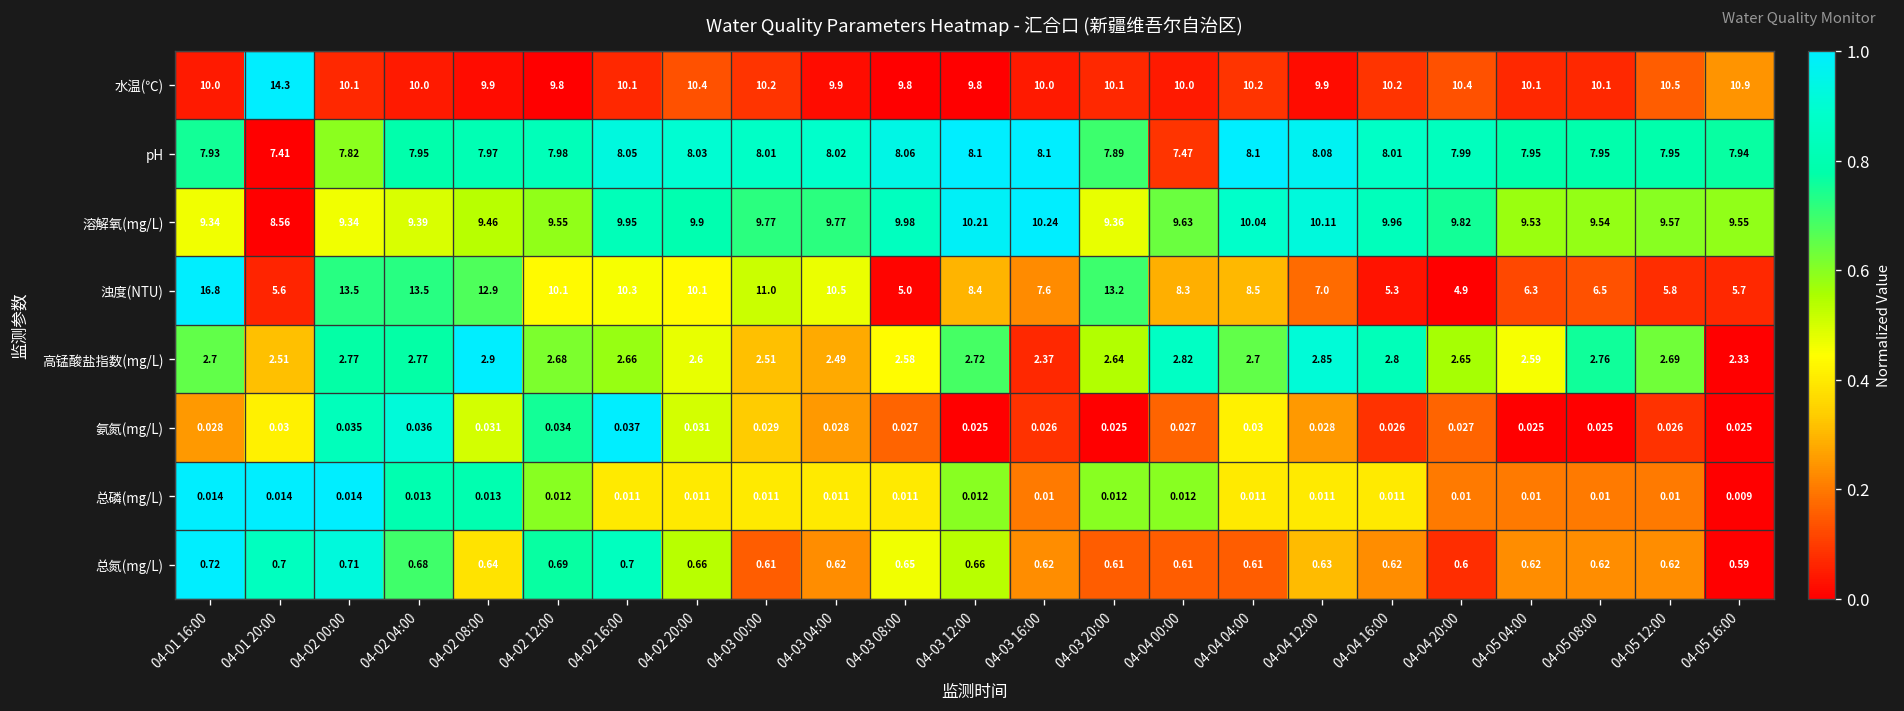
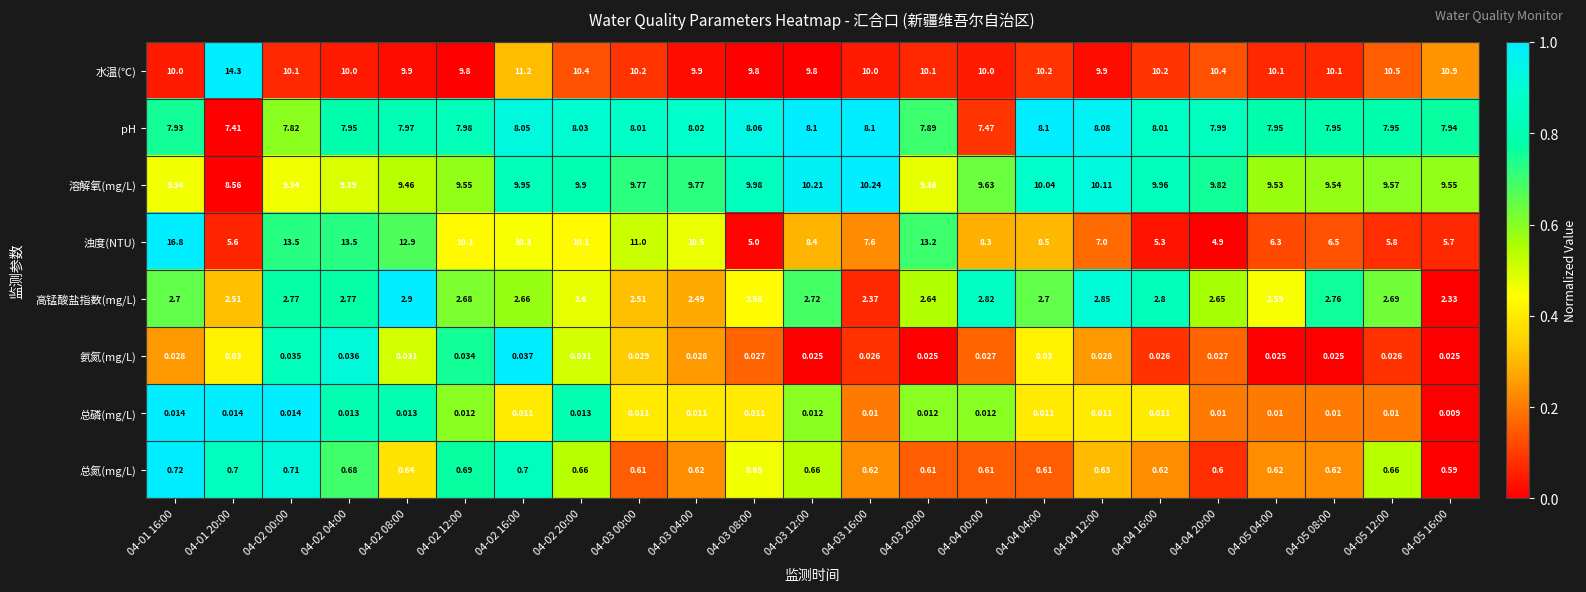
  {
    "水温(℃)": {
      "04-01 16:00": 10.0,
      "04-01 20:00": 14.3,
      "04-02 00:00": 10.1,
      "04-02 04:00": 10.0,
      "04-02 08:00": 9.9,
      "04-02 12:00": 9.8,
-     "04-02 16:00": 10.1,
+     "04-02 16:00": 11.2,
      "04-02 20:00": 10.4,
      "04-03 00:00": 10.2,
      "04-03 04:00": 9.9,
      "04-03 08:00": 9.8,
      "04-03 12:00": 9.8,
      "04-03 16:00": 10.0,
      "04-03 20:00": 10.1,
      "04-04 00:00": 10.0,
      "04-04 04:00": 10.2,
      "04-04 12:00": 9.9,
      "04-04 16:00": 10.2,
      "04-04 20:00": 10.4,
      "04-05 04:00": 10.1,
      "04-05 08:00": 10.1,
      "04-05 12:00": 10.5,
      "04-05 16:00": 10.9
    },
    "pH": {
      "04-01 16:00": 7.93,
      "04-01 20:00": 7.41,
      "04-02 00:00": 7.82,
      "04-02 04:00": 7.95,
      "04-02 08:00": 7.97,
      "04-02 12:00": 7.98,
      "04-02 16:00": 8.05,
      "04-02 20:00": 8.03,
      "04-03 00:00": 8.01,
      "04-03 04:00": 8.02,
      "04-03 08:00": 8.06,
      "04-03 12:00": 8.1,
      "04-03 16:00": 8.1,
      "04-03 20:00": 7.89,
      "04-04 00:00": 7.47,
      "04-04 04:00": 8.1,
      "04-04 12:00": 8.08,
      "04-04 16:00": 8.01,
      "04-04 20:00": 7.99,
      "04-05 04:00": 7.95,
      "04-05 08:00": 7.95,
      "04-05 12:00": 7.95,
      "04-05 16:00": 7.94
    },
    "溶解氧(mg/L)": {
      "04-01 16:00": 9.34,
      "04-01 20:00": 8.56,
      "04-02 00:00": 9.34,
      "04-02 04:00": 9.39,
      "04-02 08:00": 9.46,
      "04-02 12:00": 9.55,
      "04-02 16:00": 9.95,
      "04-02 20:00": 9.9,
      "04-03 00:00": 9.77,
      "04-03 04:00": 9.77,
      "04-03 08:00": 9.98,
      "04-03 12:00": 10.21,
      "04-03 16:00": 10.24,
      "04-03 20:00": 9.36,
      "04-04 00:00": 9.63,
      "04-04 04:00": 10.04,
      "04-04 12:00": 10.11,
      "04-04 16:00": 9.96,
      "04-04 20:00": 9.82,
      "04-05 04:00": 9.53,
      "04-05 08:00": 9.54,
      "04-05 12:00": 9.57,
      "04-05 16:00": 9.55
    },
    "浊度(NTU)": {
      "04-01 16:00": 16.8,
      "04-01 20:00": 5.6,
      "04-02 00:00": 13.5,
      "04-02 04:00": 13.5,
      "04-02 08:00": 12.9,
      "04-02 12:00": 10.1,
      "04-02 16:00": 10.3,
      "04-02 20:00": 10.1,
      "04-03 00:00": 11.0,
      "04-03 04:00": 10.5,
      "04-03 08:00": 5.0,
      "04-03 12:00": 8.4,
      "04-03 16:00": 7.6,
      "04-03 20:00": 13.2,
      "04-04 00:00": 8.3,
      "04-04 04:00": 8.5,
      "04-04 12:00": 7.0,
      "04-04 16:00": 5.3,
      "04-04 20:00": 4.9,
      "04-05 04:00": 6.3,
      "04-05 08:00": 6.5,
      "04-05 12:00": 5.8,
      "04-05 16:00": 5.7
    },
    "高锰酸盐指数(mg/L)": {
      "04-01 16:00": 2.7,
      "04-01 20:00": 2.51,
      "04-02 00:00": 2.77,
      "04-02 04:00": 2.77,
      "04-02 08:00": 2.9,
      "04-02 12:00": 2.68,
      "04-02 16:00": 2.66,
      "04-02 20:00": 2.6,
      "04-03 00:00": 2.51,
      "04-03 04:00": 2.49,
      "04-03 08:00": 2.58,
      "04-03 12:00": 2.72,
      "04-03 16:00": 2.37,
      "04-03 20:00": 2.64,
      "04-04 00:00": 2.82,
      "04-04 04:00": 2.7,
      "04-04 12:00": 2.85,
      "04-04 16:00": 2.8,
      "04-04 20:00": 2.65,
      "04-05 04:00": 2.59,
      "04-05 08:00": 2.76,
      "04-05 12:00": 2.69,
      "04-05 16:00": 2.33
    },
    "氨氮(mg/L)": {
      "04-01 16:00": 0.028,
      "04-01 20:00": 0.03,
      "04-02 00:00": 0.035,
      "04-02 04:00": 0.036,
      "04-02 08:00": 0.031,
      "04-02 12:00": 0.034,
      "04-02 16:00": 0.037,
      "04-02 20:00": 0.031,
      "04-03 00:00": 0.029,
      "04-03 04:00": 0.028,
      "04-03 08:00": 0.027,
      "04-03 12:00": 0.025,
      "04-03 16:00": 0.026,
      "04-03 20:00": 0.025,
      "04-04 00:00": 0.027,
      "04-04 04:00": 0.03,
      "04-04 12:00": 0.028,
      "04-04 16:00": 0.026,
      "04-04 20:00": 0.027,
      "04-05 04:00": 0.025,
      "04-05 08:00": 0.025,
      "04-05 12:00": 0.026,
      "04-05 16:00": 0.025
    },
    "总磷(mg/L)": {
      "04-01 16:00": 0.014,
      "04-01 20:00": 0.014,
      "04-02 00:00": 0.014,
      "04-02 04:00": 0.013,
      "04-02 08:00": 0.013,
      "04-02 12:00": 0.012,
      "04-02 16:00": 0.011,
-     "04-02 20:00": 0.011,
+     "04-02 20:00": 0.013,
      "04-03 00:00": 0.011,
      "04-03 04:00": 0.011,
      "04-03 08:00": 0.011,
      "04-03 12:00": 0.012,
      "04-03 16:00": 0.01,
      "04-03 20:00": 0.012,
      "04-04 00:00": 0.012,
      "04-04 04:00": 0.011,
      "04-04 12:00": 0.011,
      "04-04 16:00": 0.011,
      "04-04 20:00": 0.01,
      "04-05 04:00": 0.01,
      "04-05 08:00": 0.01,
      "04-05 12:00": 0.01,
      "04-05 16:00": 0.009
    },
    "总氮(mg/L)": {
      "04-01 16:00": 0.72,
      "04-01 20:00": 0.7,
      "04-02 00:00": 0.71,
      "04-02 04:00": 0.68,
      "04-02 08:00": 0.64,
      "04-02 12:00": 0.69,
      "04-02 16:00": 0.7,
      "04-02 20:00": 0.66,
      "04-03 00:00": 0.61,
      "04-03 04:00": 0.62,
      "04-03 08:00": 0.65,
      "04-03 12:00": 0.66,
      "04-03 16:00": 0.62,
      "04-03 20:00": 0.61,
      "04-04 00:00": 0.61,
      "04-04 04:00": 0.61,
      "04-04 12:00": 0.63,
      "04-04 16:00": 0.62,
      "04-04 20:00": 0.6,
      "04-05 04:00": 0.62,
      "04-05 08:00": 0.62,
-     "04-05 12:00": 0.62,
+     "04-05 12:00": 0.66,
      "04-05 16:00": 0.59
    }
  }
